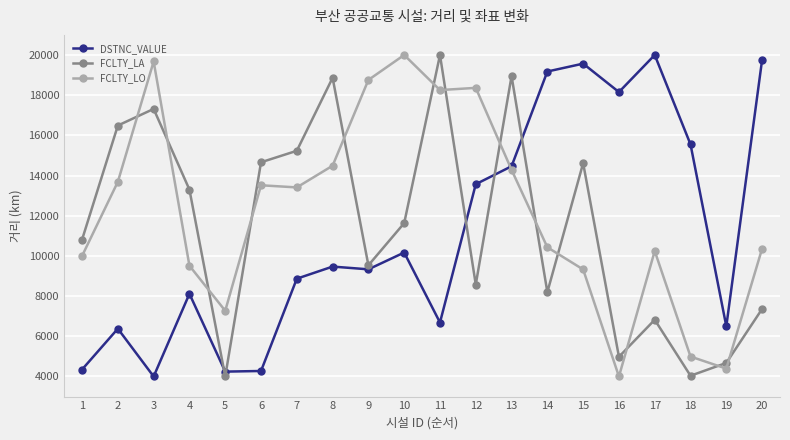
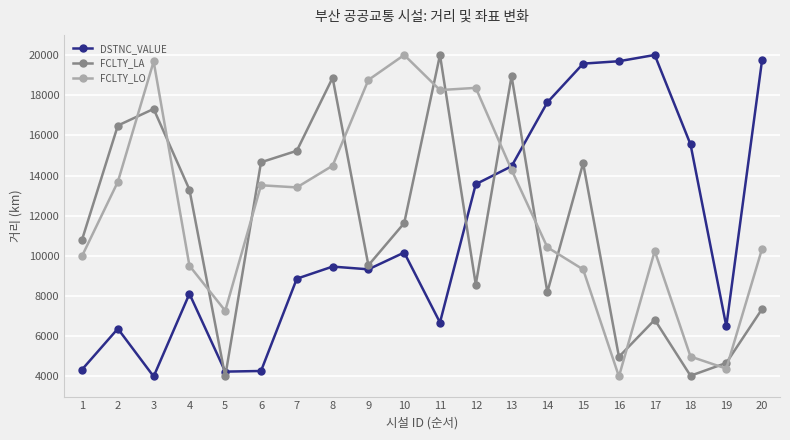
  {
    "DSTNC_VALUE": {
      "1": 4300,
      "2": 6400,
      "3": 4000,
      "4": 8100,
      "5": 4200,
      "6": 4300,
      "7": 8900,
      "8": 9500,
      "9": 9300,
      "10": 10200,
      "11": 6700,
      "12": 13600,
      "13": 14500,
-     "14": 19200,
+     "14": 17600,
      "15": 19600,
-     "16": 18200,
+     "16": 19700,
      "17": 20000,
      "18": 15600,
      "19": 6500,
      "20": 19800
    }
  }
